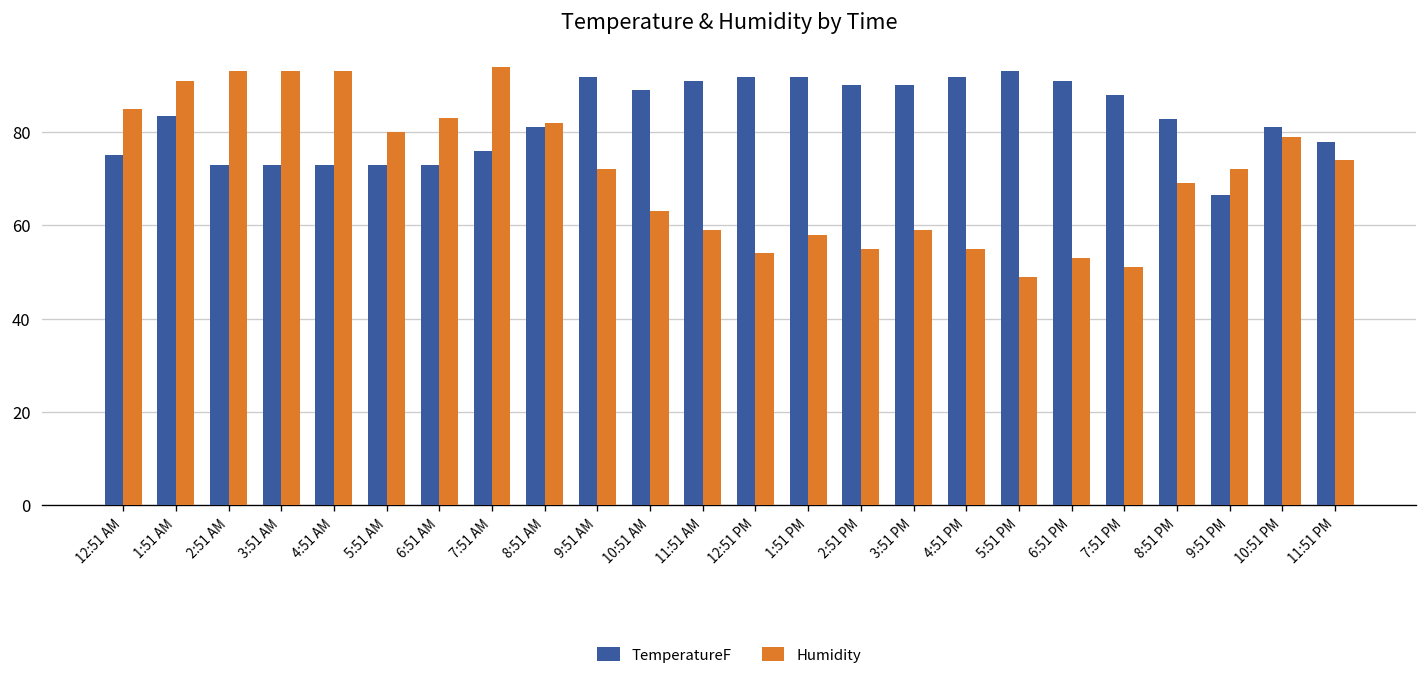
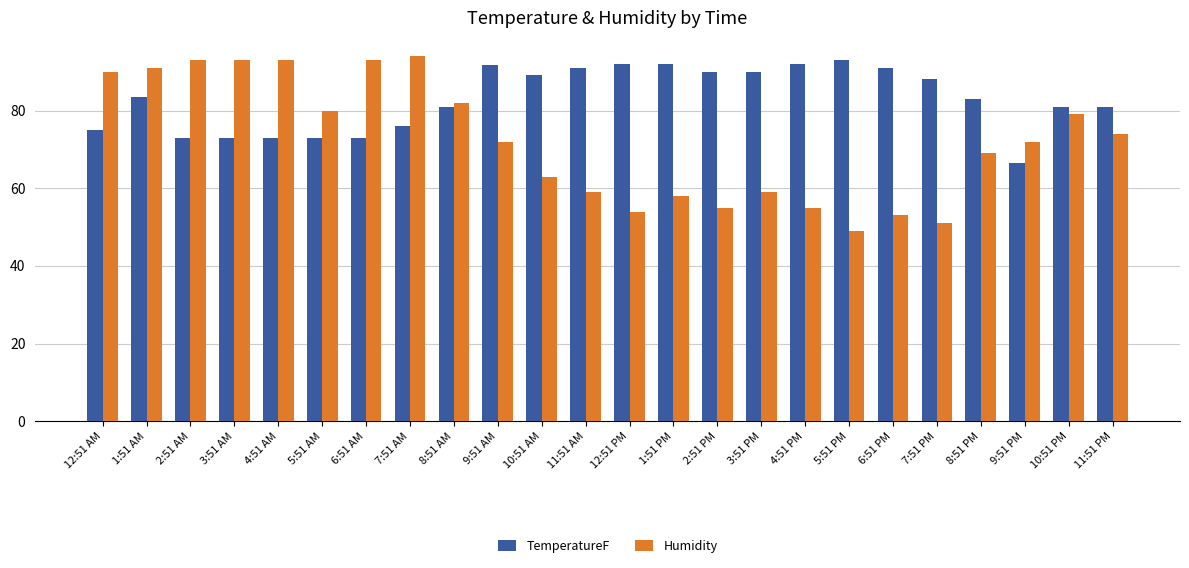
  {
    "TemperatureF": {
      "12:51 AM": 75,
      "1:51 AM": 84,
      "2:51 AM": 73,
      "3:51 AM": 73,
      "4:51 AM": 73,
      "5:51 AM": 73,
      "6:51 AM": 73,
      "7:51 AM": 76,
      "8:51 AM": 81,
      "9:51 AM": 92,
      "10:51 AM": 89,
      "11:51 AM": 91,
      "12:51 PM": 92,
      "1:51 PM": 92,
      "2:51 PM": 90,
      "3:51 PM": 90,
      "4:51 PM": 92,
      "5:51 PM": 93,
      "6:51 PM": 91,
      "7:51 PM": 88,
      "8:51 PM": 83,
      "9:51 PM": 67,
      "10:51 PM": 81,
-     "11:51 PM": 78
+     "11:51 PM": 81
    },
    "Humidity": {
-     "12:51 AM": 85,
+     "12:51 AM": 90,
      "1:51 AM": 91,
      "2:51 AM": 93,
      "3:51 AM": 93,
      "4:51 AM": 93,
      "5:51 AM": 80,
-     "6:51 AM": 83,
+     "6:51 AM": 93,
      "7:51 AM": 94,
      "8:51 AM": 82,
      "9:51 AM": 72,
      "10:51 AM": 63,
      "11:51 AM": 59,
      "12:51 PM": 54,
      "1:51 PM": 58,
      "2:51 PM": 55,
      "3:51 PM": 59,
      "4:51 PM": 55,
      "5:51 PM": 49,
      "6:51 PM": 53,
      "7:51 PM": 51,
      "8:51 PM": 69,
      "9:51 PM": 72,
      "10:51 PM": 79,
      "11:51 PM": 74
    }
  }
